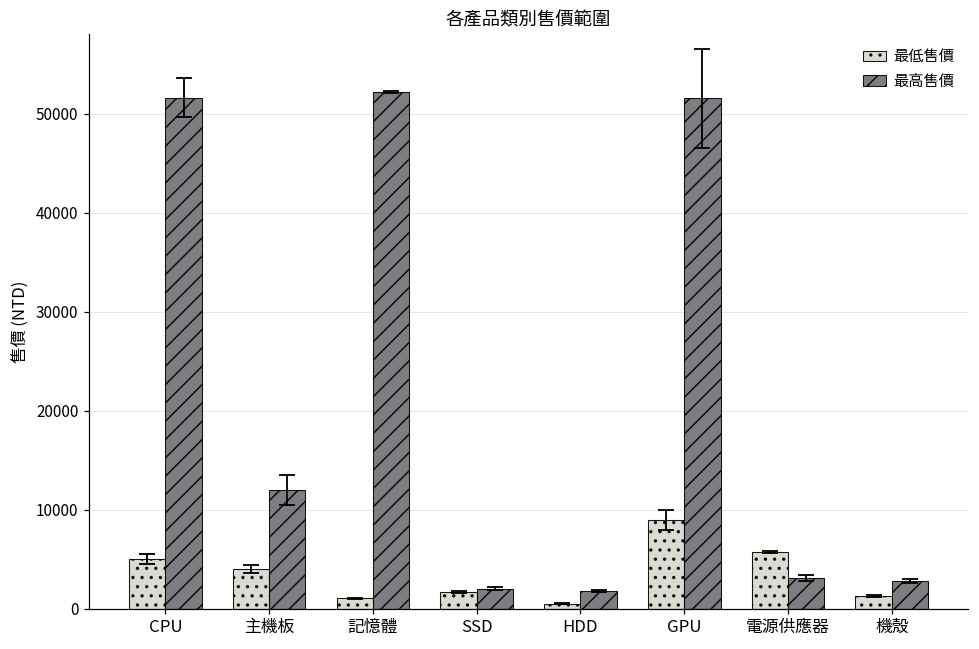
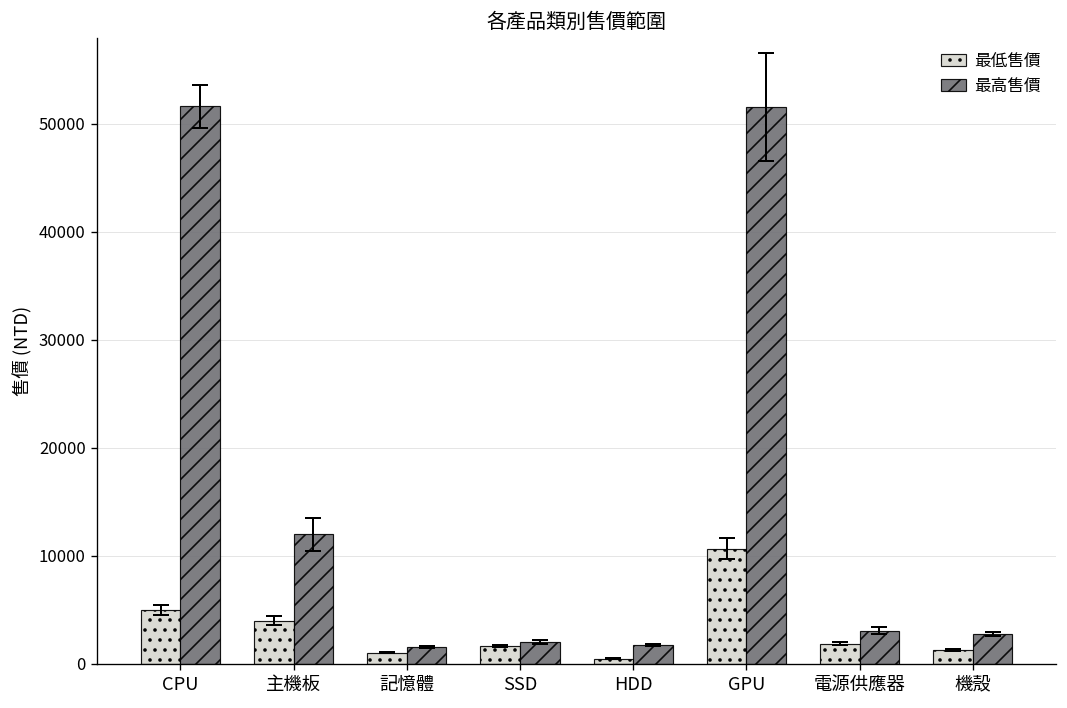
  {
    "最低售價": {
      "CPU": 5000,
      "主機板": 4000,
      "記憶體": 1000,
      "SSD": 2000,
      "HDD": 0,
-     "GPU": 9000,
-     "電源供應器": 6000,
+     "GPU": 11000,
+     "電源供應器": 2000,
      "機殼": 1000
    },
    "最高售價": {
      "CPU": 52000,
      "主機板": 12000,
-     "記憶體": 52000,
+     "記憶體": 2000,
      "SSD": 2000,
      "HDD": 2000,
      "GPU": 52000,
      "電源供應器": 3000,
      "機殼": 3000
    }
  }
